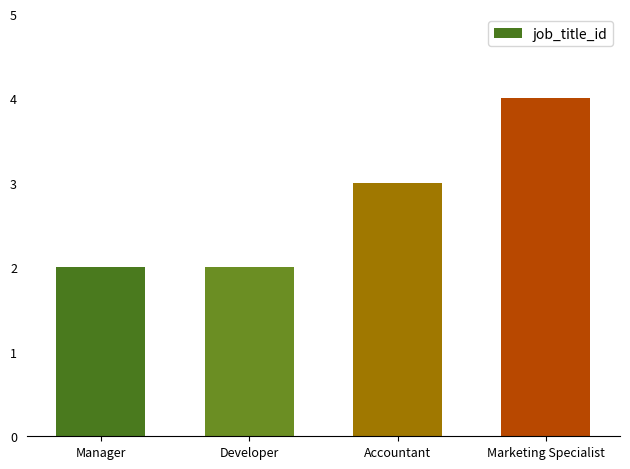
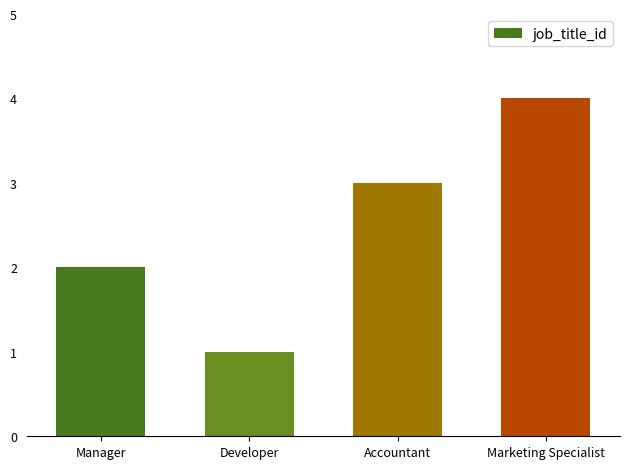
  {
    "Manager": 2,
-   "Developer": 2,
+   "Developer": 1,
    "Accountant": 3,
    "Marketing Specialist": 4
  }
